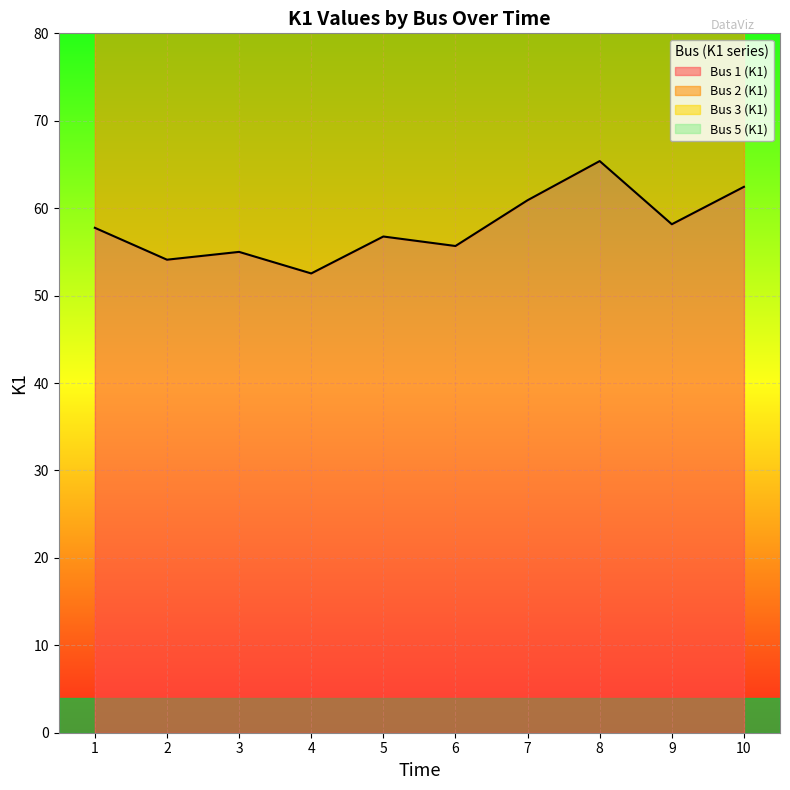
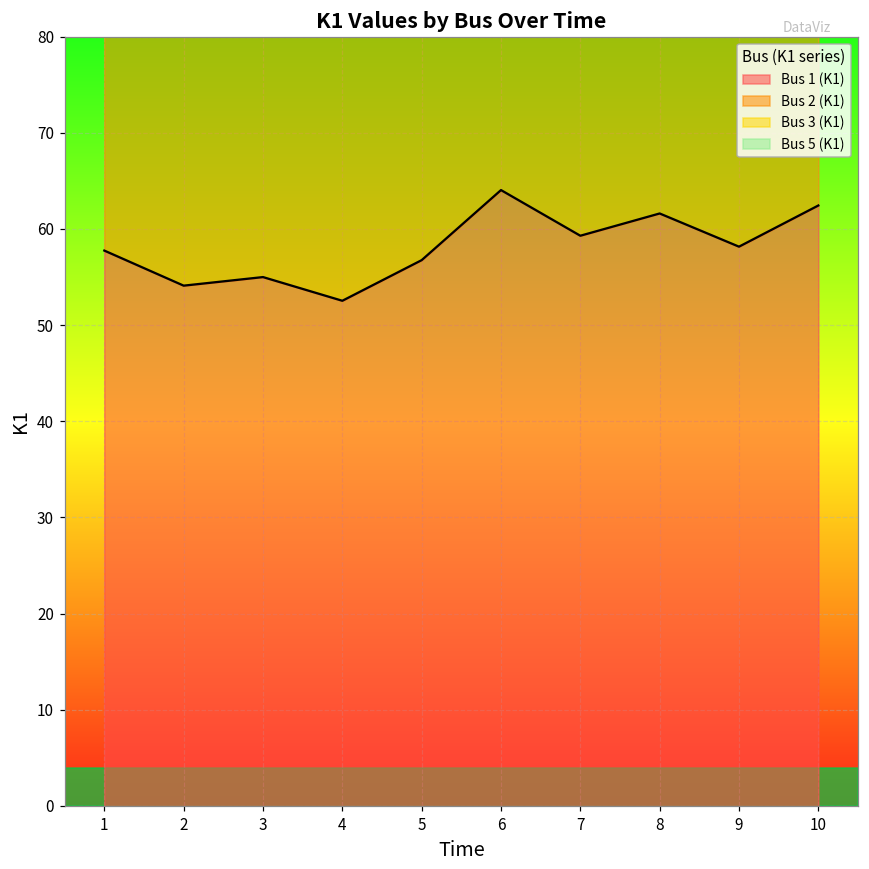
  {
    "Bus 1 (K1)": {
      "1": 58,
      "2": 54,
      "3": 55,
      "4": 53,
      "5": 57,
-     "6": 56,
-     "7": 61,
-     "8": 65,
+     "6": 64,
+     "7": 59,
+     "8": 62,
      "9": 58,
      "10": 62
    }
  }
